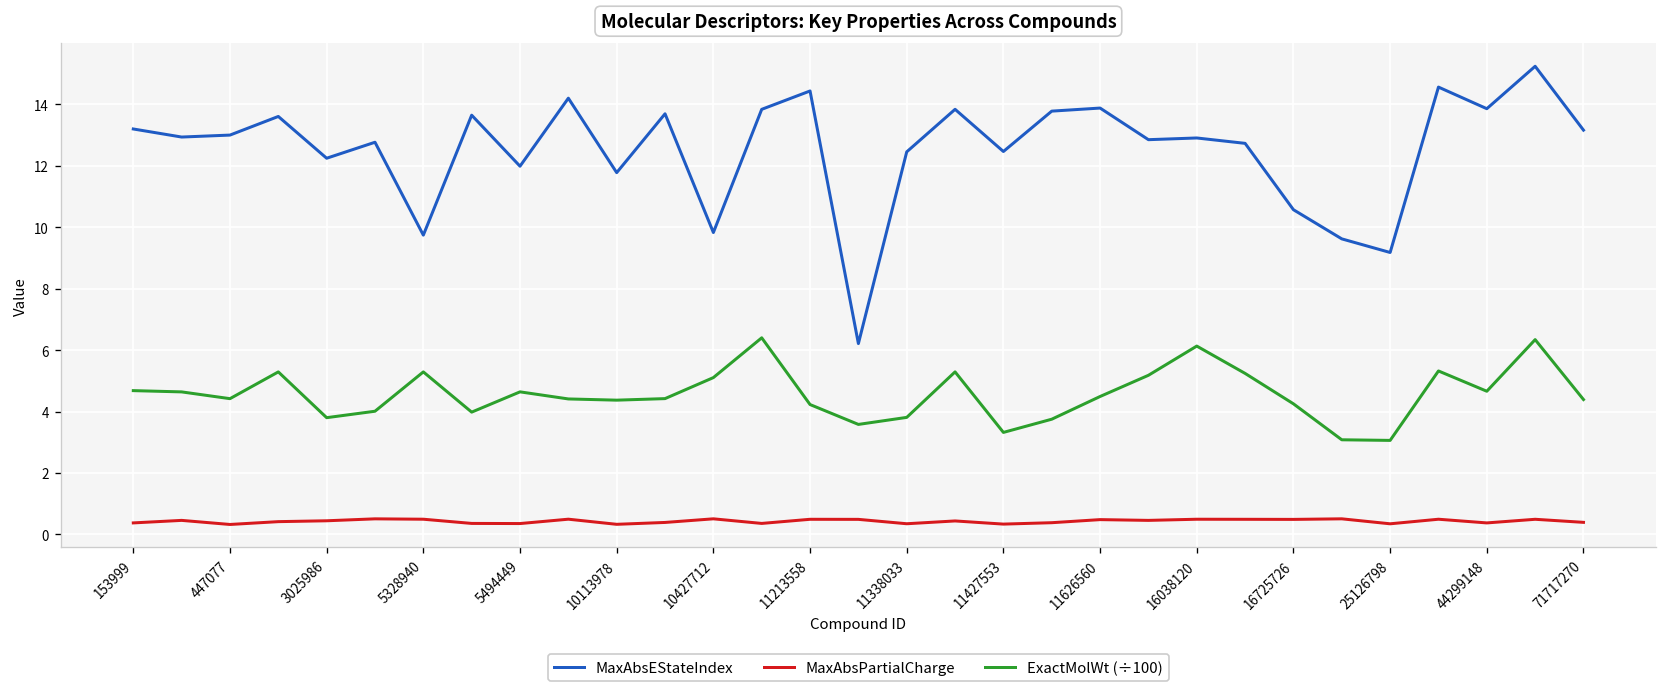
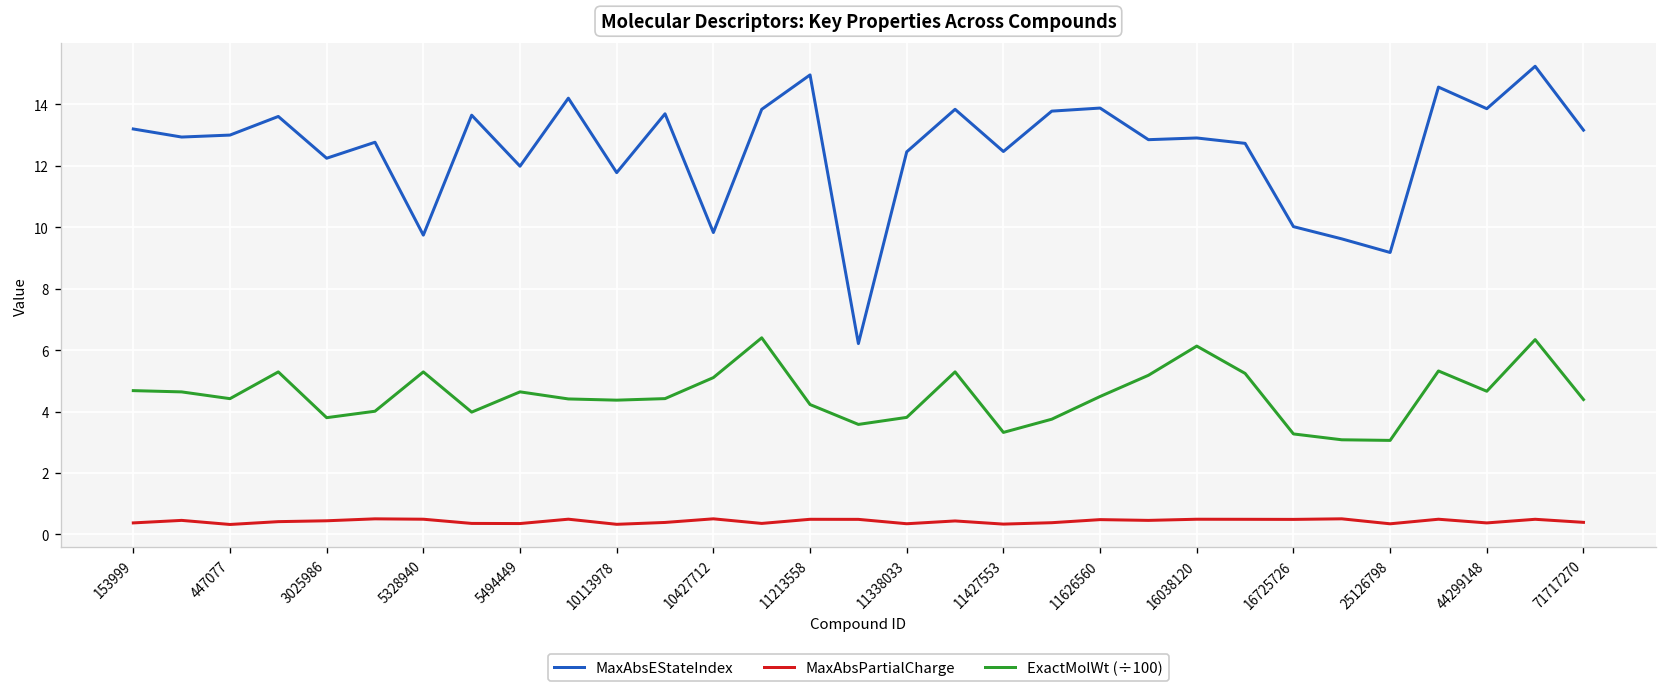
  {
    "MaxAbsEStateIndex": {
      "153999": 13.2,
      "447077": 13.0,
      "3025986": 12.2,
      "5328940": 9.7,
      "5494449": 12.0,
      "10113978": 11.8,
      "10427712": 9.8,
-     "11213558": 14.4,
+     "11213558": 15.0,
      "11338033": 12.5,
      "11427553": 12.5,
      "11626560": 13.9,
      "16038120": 12.9,
-     "16725726": 10.6,
+     "16725726": 10.0,
      "25126798": 9.2,
      "44299148": 13.9,
      "71717270": 13.2
    },
    "MaxAbsPartialCharge": {
      "153999": 0.4,
      "447077": 0.3,
      "3025986": 0.4,
      "5328940": 0.5,
      "5494449": 0.4,
      "10113978": 0.3,
      "10427712": 0.5,
      "11213558": 0.5,
      "11338033": 0.3,
      "11427553": 0.3,
      "11626560": 0.5,
      "16038120": 0.5,
      "16725726": 0.5,
      "25126798": 0.3,
      "44299148": 0.4,
      "71717270": 0.4
    },
    "ExactMolWt (÷100)": {
      "153999": 4.7,
      "447077": 4.4,
      "3025986": 3.8,
      "5328940": 5.3,
      "5494449": 4.6,
      "10113978": 4.4,
      "10427712": 5.1,
      "11213558": 4.2,
      "11338033": 3.8,
      "11427553": 3.3,
      "11626560": 4.5,
      "16038120": 6.1,
-     "16725726": 4.3,
+     "16725726": 3.3,
      "25126798": 3.1,
      "44299148": 4.7,
      "71717270": 4.4
    }
  }
